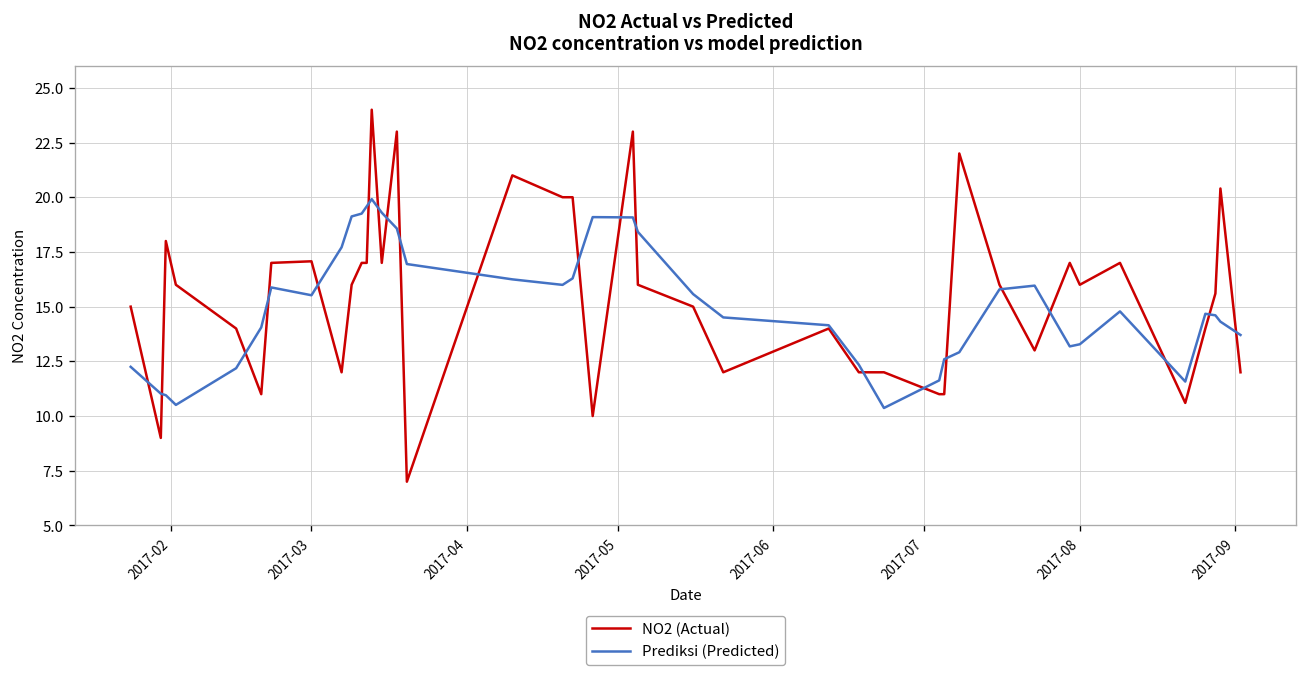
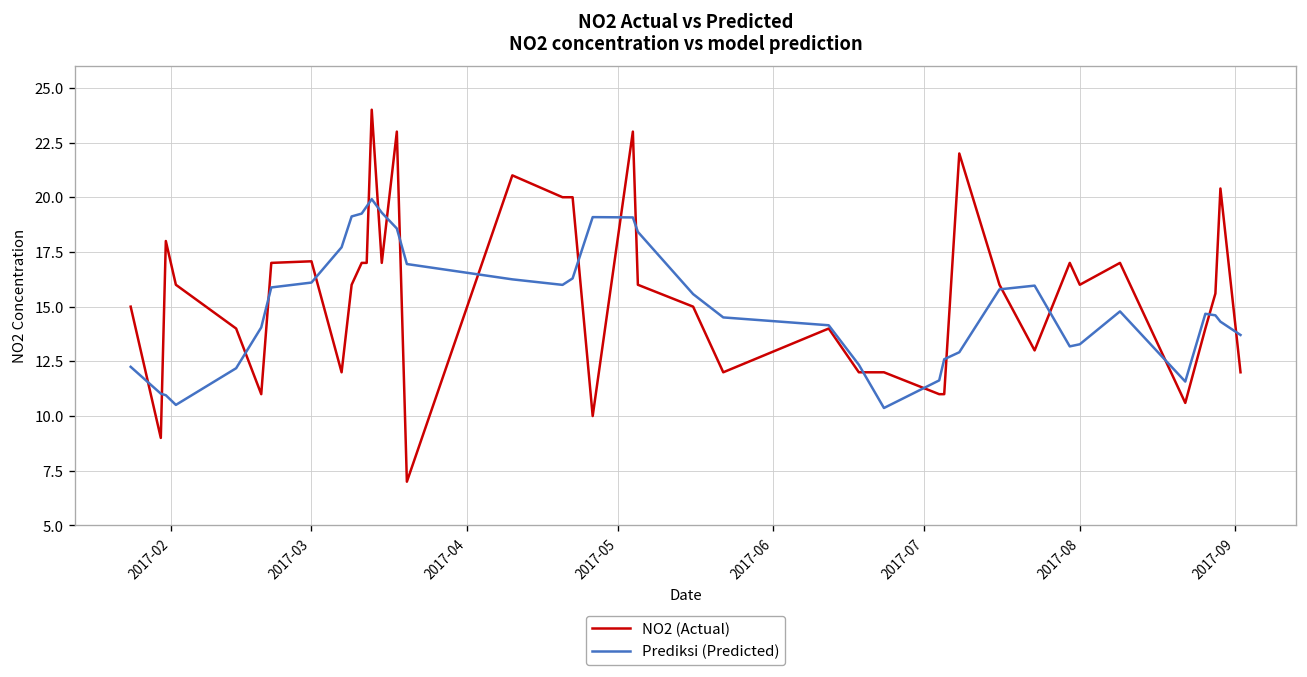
  {
    "NO2 (Actual)": {
      "2017-03": 17.1,
      "2017-08": 16.0
    },
    "Prediksi (Predicted)": {
-     "2017-03": 15.5,
+     "2017-03": 16.1,
      "2017-08": 13.3
    }
  }
